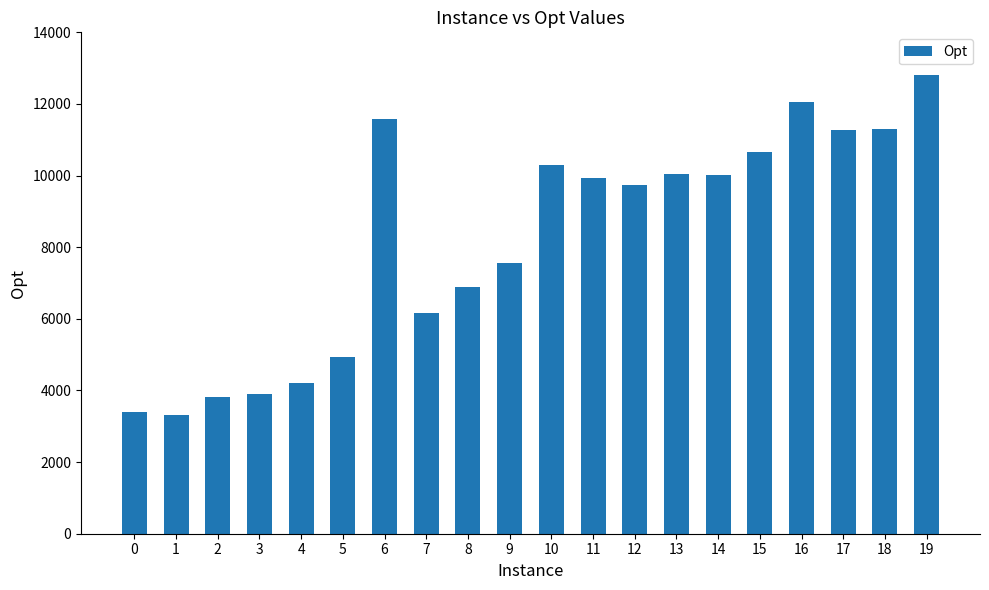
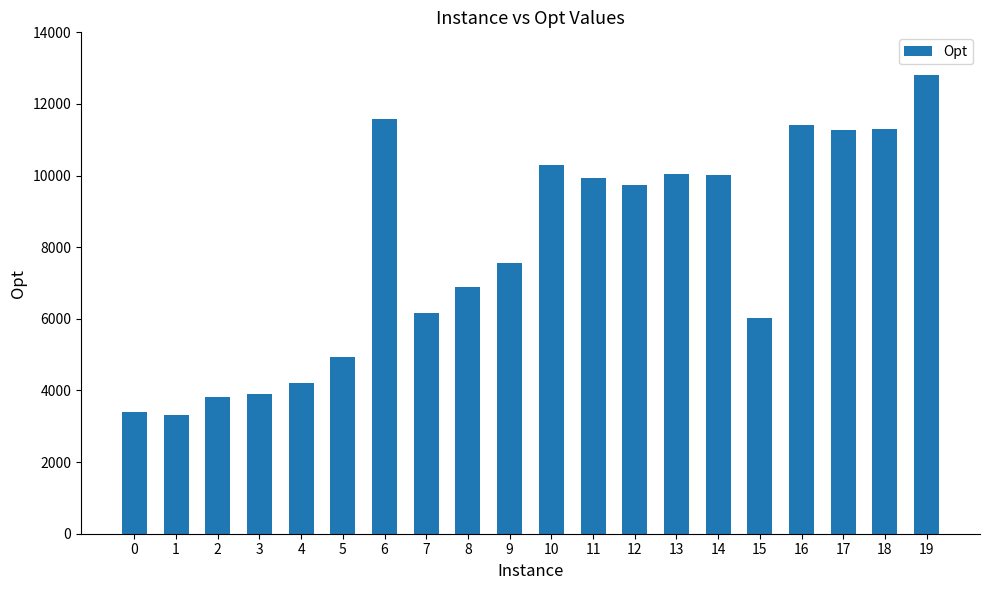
  {
    "0": 3400,
    "1": 3300,
    "2": 3800,
    "3": 3900,
    "4": 4200,
    "5": 4900,
    "6": 11600,
    "7": 6200,
    "8": 6900,
    "9": 7600,
    "10": 10300,
    "11": 9900,
    "12": 9700,
    "13": 10000,
    "14": 10000,
-   "15": 10600,
-   "16": 12000,
+   "15": 6000,
+   "16": 11400,
    "17": 11300,
    "18": 11300,
    "19": 12800
  }
